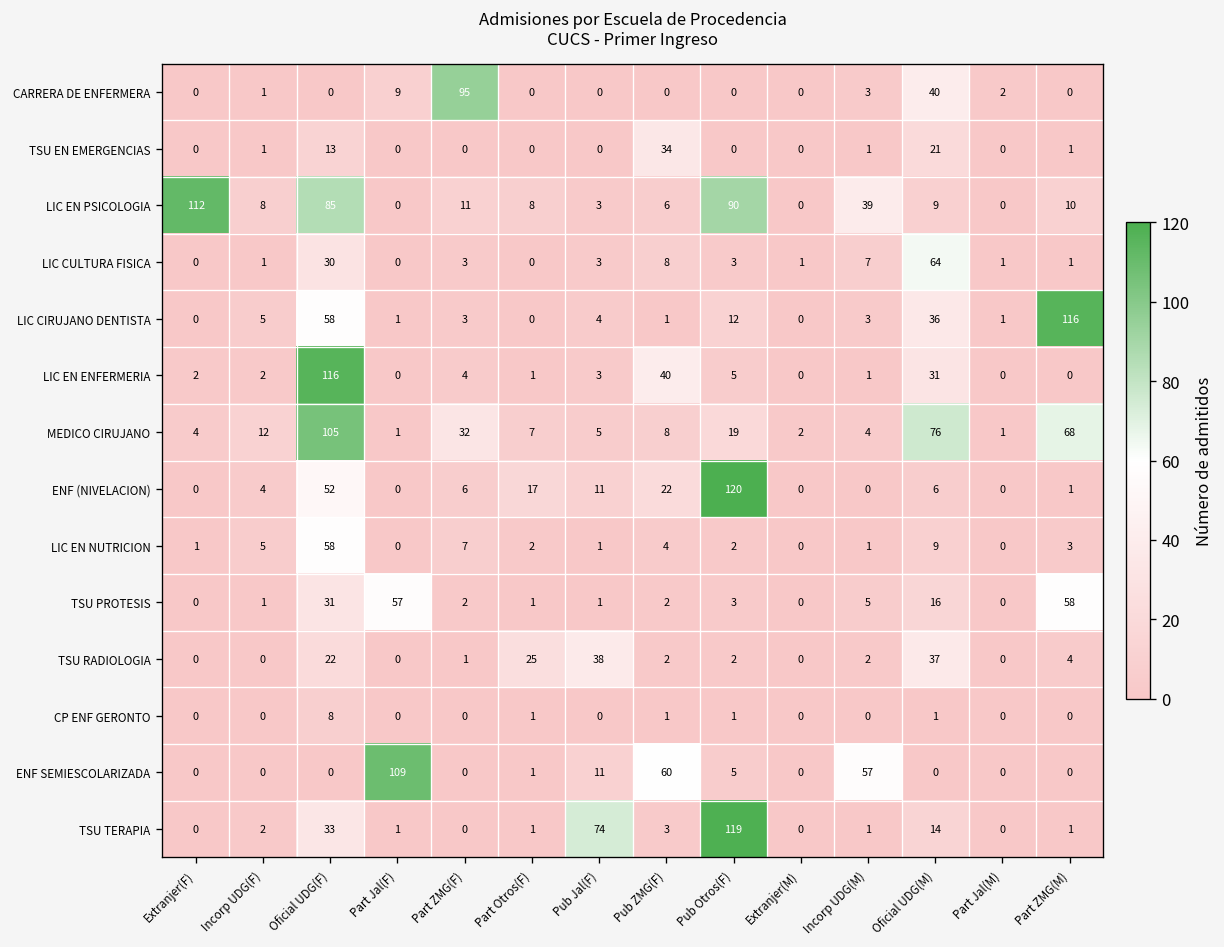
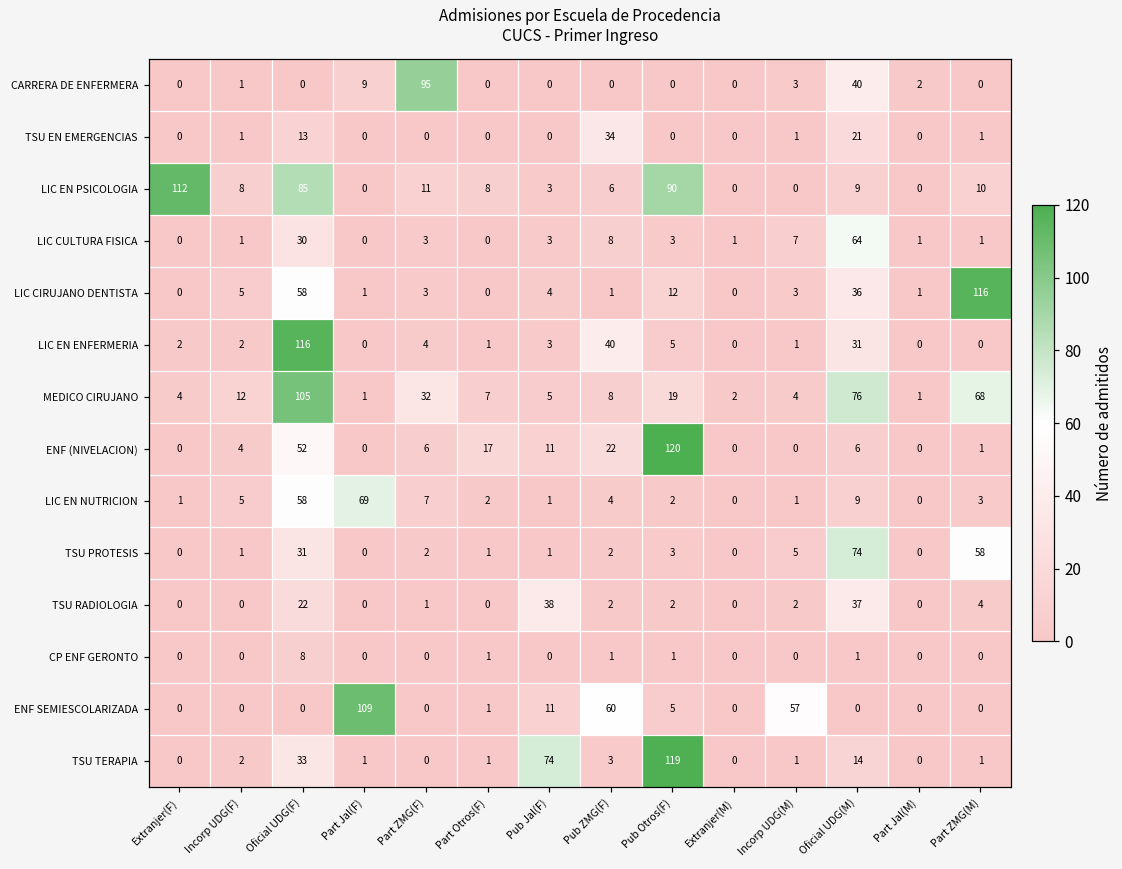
  {
    "CARRERA DE ENFERMERA": {
      "Extranjer(F)": 0,
      "Incorp UDG(F)": 1,
      "Oficial UDG(F)": 0,
      "Part Jal(F)": 9,
      "Part ZMG(F)": 95,
      "Part Otros(F)": 0,
      "Pub Jal(F)": 0,
      "Pub ZMG(F)": 0,
      "Pub Otros(F)": 0,
      "Extranjer(M)": 0,
      "Incorp UDG(M)": 3,
      "Oficial UDG(M)": 40,
      "Part Jal(M)": 2,
      "Part ZMG(M)": 0
    },
    "TSU EN EMERGENCIAS": {
      "Extranjer(F)": 0,
      "Incorp UDG(F)": 1,
      "Oficial UDG(F)": 13,
      "Part Jal(F)": 0,
      "Part ZMG(F)": 0,
      "Part Otros(F)": 0,
      "Pub Jal(F)": 0,
      "Pub ZMG(F)": 34,
      "Pub Otros(F)": 0,
      "Extranjer(M)": 0,
      "Incorp UDG(M)": 1,
      "Oficial UDG(M)": 21,
      "Part Jal(M)": 0,
      "Part ZMG(M)": 1
    },
    "LIC EN PSICOLOGIA": {
      "Extranjer(F)": 112,
      "Incorp UDG(F)": 8,
      "Oficial UDG(F)": 85,
      "Part Jal(F)": 0,
      "Part ZMG(F)": 11,
      "Part Otros(F)": 8,
      "Pub Jal(F)": 3,
      "Pub ZMG(F)": 6,
      "Pub Otros(F)": 90,
      "Extranjer(M)": 0,
-     "Incorp UDG(M)": 39,
+     "Incorp UDG(M)": 0,
      "Oficial UDG(M)": 9,
      "Part Jal(M)": 0,
      "Part ZMG(M)": 10
    },
    "LIC CULTURA FISICA": {
      "Extranjer(F)": 0,
      "Incorp UDG(F)": 1,
      "Oficial UDG(F)": 30,
      "Part Jal(F)": 0,
      "Part ZMG(F)": 3,
      "Part Otros(F)": 0,
      "Pub Jal(F)": 3,
      "Pub ZMG(F)": 8,
      "Pub Otros(F)": 3,
      "Extranjer(M)": 1,
      "Incorp UDG(M)": 7,
      "Oficial UDG(M)": 64,
      "Part Jal(M)": 1,
      "Part ZMG(M)": 1
    },
    "LIC CIRUJANO DENTISTA": {
      "Extranjer(F)": 0,
      "Incorp UDG(F)": 5,
      "Oficial UDG(F)": 58,
      "Part Jal(F)": 1,
      "Part ZMG(F)": 3,
      "Part Otros(F)": 0,
      "Pub Jal(F)": 4,
      "Pub ZMG(F)": 1,
      "Pub Otros(F)": 12,
      "Extranjer(M)": 0,
      "Incorp UDG(M)": 3,
      "Oficial UDG(M)": 36,
      "Part Jal(M)": 1,
      "Part ZMG(M)": 116
    },
    "LIC EN ENFERMERIA": {
      "Extranjer(F)": 2,
      "Incorp UDG(F)": 2,
      "Oficial UDG(F)": 116,
      "Part Jal(F)": 0,
      "Part ZMG(F)": 4,
      "Part Otros(F)": 1,
      "Pub Jal(F)": 3,
      "Pub ZMG(F)": 40,
      "Pub Otros(F)": 5,
      "Extranjer(M)": 0,
      "Incorp UDG(M)": 1,
      "Oficial UDG(M)": 31,
      "Part Jal(M)": 0,
      "Part ZMG(M)": 0
    },
    "MEDICO CIRUJANO": {
      "Extranjer(F)": 4,
      "Incorp UDG(F)": 12,
      "Oficial UDG(F)": 105,
      "Part Jal(F)": 1,
      "Part ZMG(F)": 32,
      "Part Otros(F)": 7,
      "Pub Jal(F)": 5,
      "Pub ZMG(F)": 8,
      "Pub Otros(F)": 19,
      "Extranjer(M)": 2,
      "Incorp UDG(M)": 4,
      "Oficial UDG(M)": 76,
      "Part Jal(M)": 1,
      "Part ZMG(M)": 68
    },
    "ENF (NIVELACION)": {
      "Extranjer(F)": 0,
      "Incorp UDG(F)": 4,
      "Oficial UDG(F)": 52,
      "Part Jal(F)": 0,
      "Part ZMG(F)": 6,
      "Part Otros(F)": 17,
      "Pub Jal(F)": 11,
      "Pub ZMG(F)": 22,
      "Pub Otros(F)": 120,
      "Extranjer(M)": 0,
      "Incorp UDG(M)": 0,
      "Oficial UDG(M)": 6,
      "Part Jal(M)": 0,
      "Part ZMG(M)": 1
    },
    "LIC EN NUTRICION": {
      "Extranjer(F)": 1,
      "Incorp UDG(F)": 5,
      "Oficial UDG(F)": 58,
-     "Part Jal(F)": 0,
+     "Part Jal(F)": 69,
      "Part ZMG(F)": 7,
      "Part Otros(F)": 2,
      "Pub Jal(F)": 1,
      "Pub ZMG(F)": 4,
      "Pub Otros(F)": 2,
      "Extranjer(M)": 0,
      "Incorp UDG(M)": 1,
      "Oficial UDG(M)": 9,
      "Part Jal(M)": 0,
      "Part ZMG(M)": 3
    },
    "TSU PROTESIS": {
      "Extranjer(F)": 0,
      "Incorp UDG(F)": 1,
      "Oficial UDG(F)": 31,
-     "Part Jal(F)": 57,
+     "Part Jal(F)": 0,
      "Part ZMG(F)": 2,
      "Part Otros(F)": 1,
      "Pub Jal(F)": 1,
      "Pub ZMG(F)": 2,
      "Pub Otros(F)": 3,
      "Extranjer(M)": 0,
      "Incorp UDG(M)": 5,
-     "Oficial UDG(M)": 16,
+     "Oficial UDG(M)": 74,
      "Part Jal(M)": 0,
      "Part ZMG(M)": 58
    },
    "TSU RADIOLOGIA": {
      "Extranjer(F)": 0,
      "Incorp UDG(F)": 0,
      "Oficial UDG(F)": 22,
      "Part Jal(F)": 0,
      "Part ZMG(F)": 1,
-     "Part Otros(F)": 25,
+     "Part Otros(F)": 0,
      "Pub Jal(F)": 38,
      "Pub ZMG(F)": 2,
      "Pub Otros(F)": 2,
      "Extranjer(M)": 0,
      "Incorp UDG(M)": 2,
      "Oficial UDG(M)": 37,
      "Part Jal(M)": 0,
      "Part ZMG(M)": 4
    },
    "CP ENF GERONTO": {
      "Extranjer(F)": 0,
      "Incorp UDG(F)": 0,
      "Oficial UDG(F)": 8,
      "Part Jal(F)": 0,
      "Part ZMG(F)": 0,
      "Part Otros(F)": 1,
      "Pub Jal(F)": 0,
      "Pub ZMG(F)": 1,
      "Pub Otros(F)": 1,
      "Extranjer(M)": 0,
      "Incorp UDG(M)": 0,
      "Oficial UDG(M)": 1,
      "Part Jal(M)": 0,
      "Part ZMG(M)": 0
    },
    "ENF SEMIESCOLARIZADA": {
      "Extranjer(F)": 0,
      "Incorp UDG(F)": 0,
      "Oficial UDG(F)": 0,
      "Part Jal(F)": 109,
      "Part ZMG(F)": 0,
      "Part Otros(F)": 1,
      "Pub Jal(F)": 11,
      "Pub ZMG(F)": 60,
      "Pub Otros(F)": 5,
      "Extranjer(M)": 0,
      "Incorp UDG(M)": 57,
      "Oficial UDG(M)": 0,
      "Part Jal(M)": 0,
      "Part ZMG(M)": 0
    },
    "TSU TERAPIA": {
      "Extranjer(F)": 0,
      "Incorp UDG(F)": 2,
      "Oficial UDG(F)": 33,
      "Part Jal(F)": 1,
      "Part ZMG(F)": 0,
      "Part Otros(F)": 1,
      "Pub Jal(F)": 74,
      "Pub ZMG(F)": 3,
      "Pub Otros(F)": 119,
      "Extranjer(M)": 0,
      "Incorp UDG(M)": 1,
      "Oficial UDG(M)": 14,
      "Part Jal(M)": 0,
      "Part ZMG(M)": 1
    }
  }
